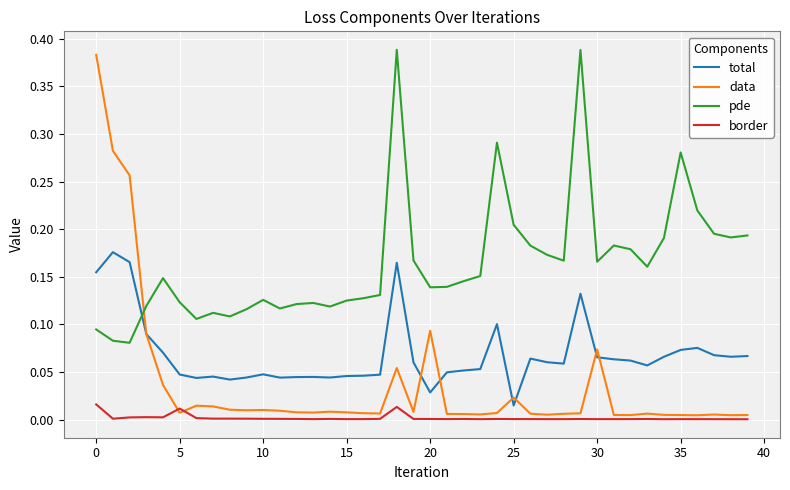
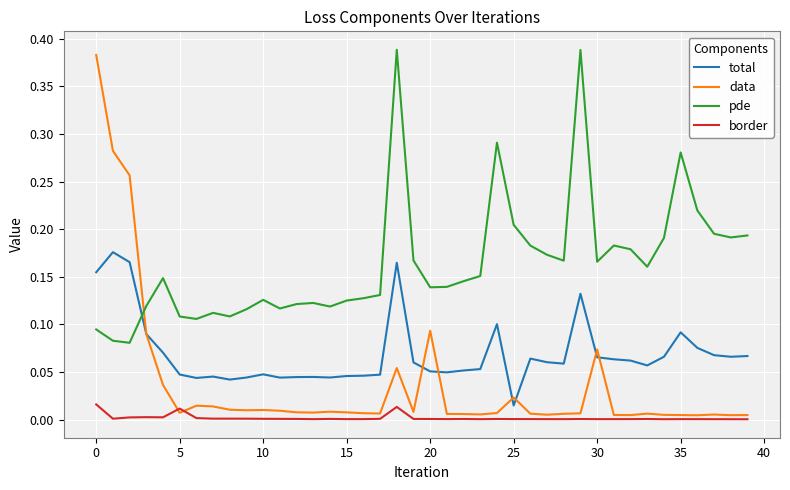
  {
    "total": {
      "0": 0.15,
      "5": 0.05,
      "10": 0.05,
      "15": 0.05,
-     "20": 0.03,
+     "20": 0.05,
      "25": 0.01,
      "30": 0.07,
-     "35": 0.07
+     "35": 0.09
    },
    "data": {
      "0": 0.38,
      "5": 0.01,
      "10": 0.01,
      "15": 0.01,
      "20": 0.09,
      "25": 0.02,
      "30": 0.07,
      "35": 0.00
    },
    "pde": {
      "0": 0.09,
-     "5": 0.12,
+     "5": 0.11,
      "10": 0.13,
      "15": 0.13,
      "20": 0.14,
      "25": 0.20,
      "30": 0.17,
      "35": 0.28
    },
    "border": {
      "0": 0.02,
      "5": 0.01,
      "10": 0.00,
      "15": 0.00,
      "20": 0.00,
      "25": 0.00,
      "30": 0.00,
      "35": 0.00
    }
  }
